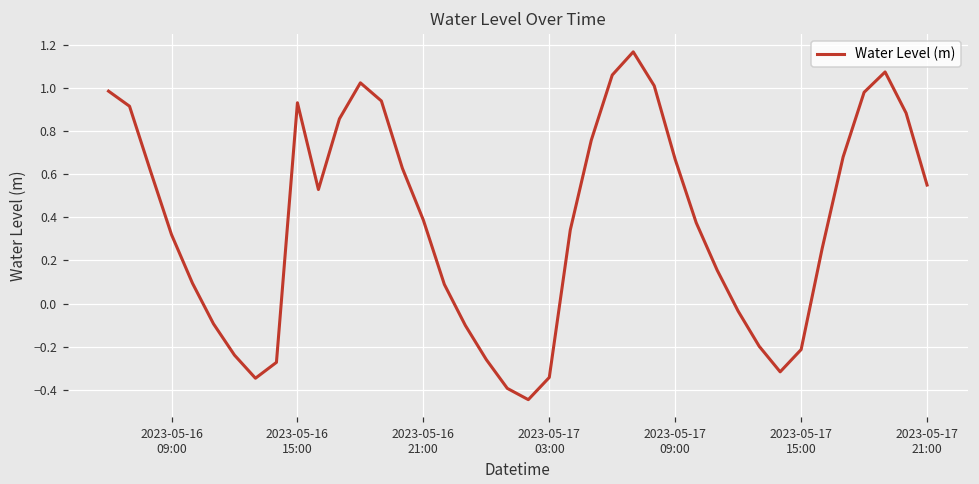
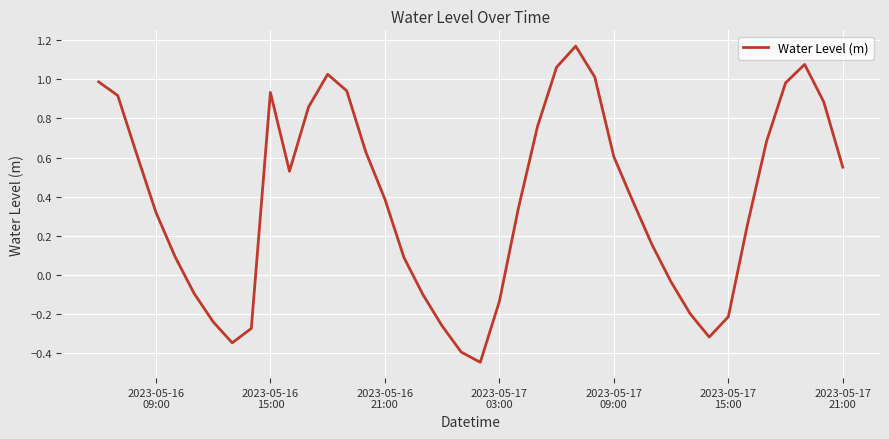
  {
    "2023-05-16 09:00": 0.32,
    "2023-05-16 15:00": 0.93,
    "2023-05-16 21:00": 0.39,
-   "2023-05-17 03:00": -0.34,
-   "2023-05-17 09:00": 0.67,
+   "2023-05-17 03:00": -0.14,
+   "2023-05-17 09:00": 0.60,
    "2023-05-17 15:00": -0.21,
    "2023-05-17 21:00": 0.55
  }
